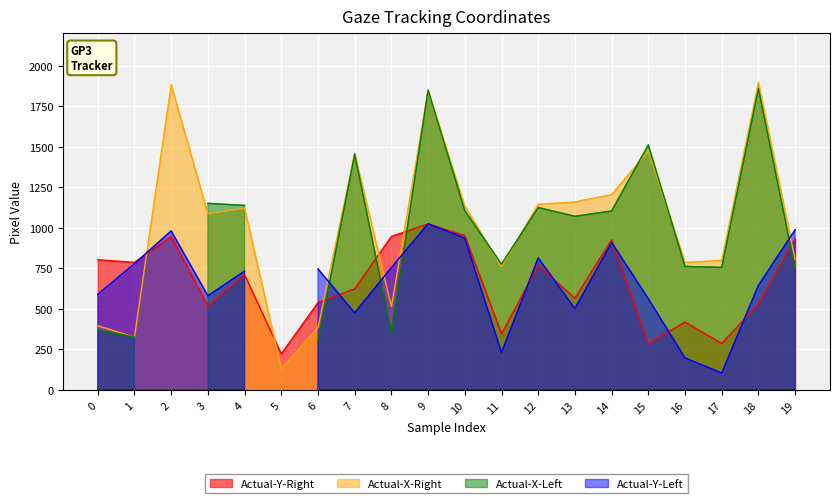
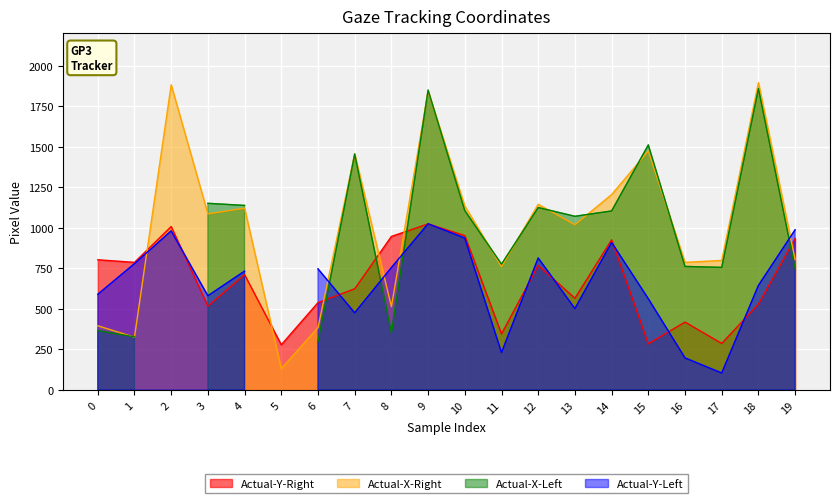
  {
    "Actual-Y-Right": {
      "0": 800,
-     "2": 950,
+     "2": 1010,
      "3": 520,
      "4": 710,
-     "5": 220,
+     "5": 280,
      "6": 540,
      "7": 620,
      "8": 950,
      "11": 350,
      "12": 770,
      "13": 570,
      "14": 930,
      "15": 290,
      "16": 420,
      "17": 290,
      "18": 530,
      "19": 930
    },
    "Actual-X-Right": {
      "0": 400,
      "2": 1880,
      "3": 1090,
      "4": 1120,
      "5": 130,
      "6": 390,
      "8": 510,
      "10": 1130,
      "11": 760,
      "12": 1150,
-     "13": 1160,
+     "13": 1020,
      "14": 1210,
      "15": 1470,
      "16": 790,
      "17": 800,
      "18": 1900,
      "19": 800
    }
  }
